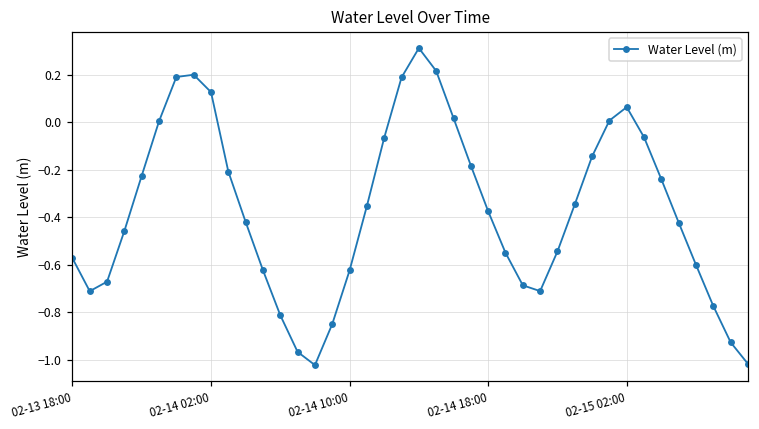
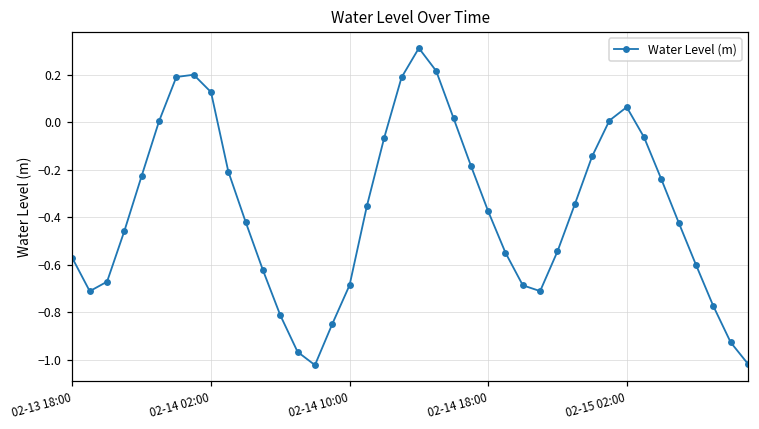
  {
    "02-13 18:00": -0.57,
    "02-14 02:00": 0.13,
-   "02-14 10:00": -0.62,
+   "02-14 10:00": -0.69,
    "02-14 18:00": -0.37,
    "02-15 02:00": 0.06
  }
